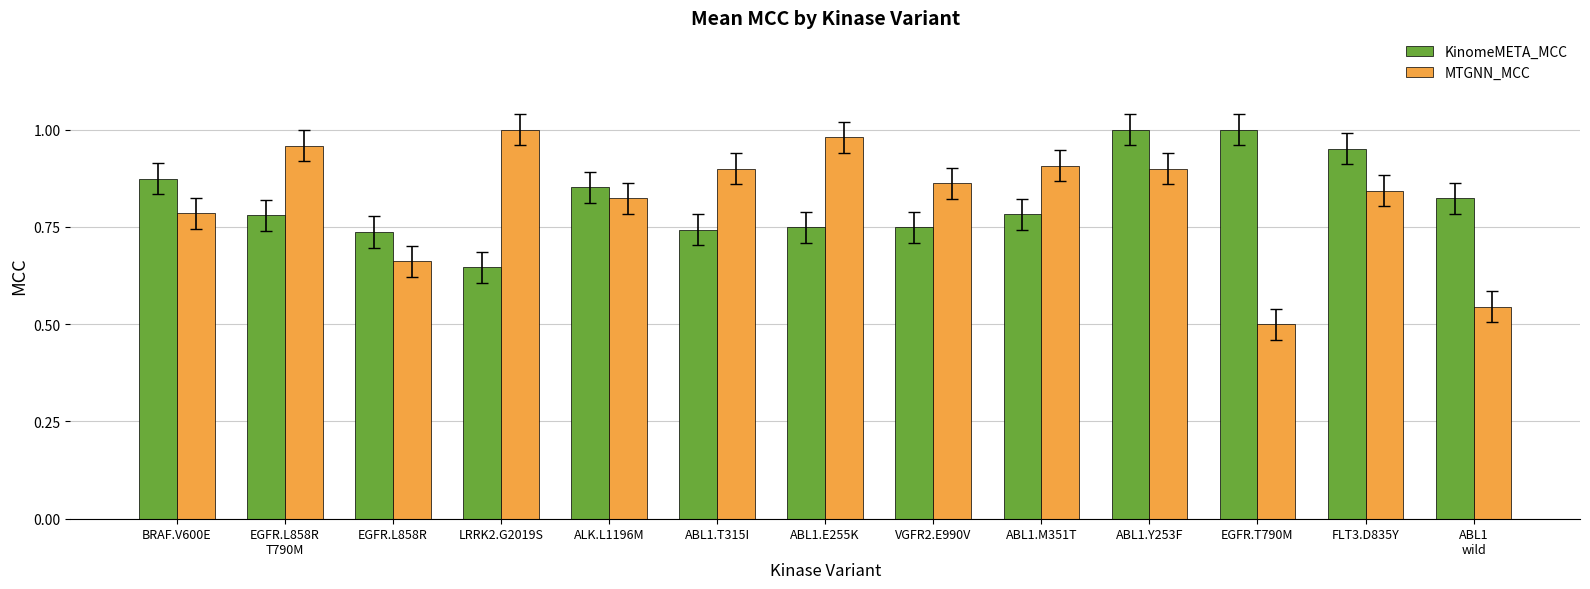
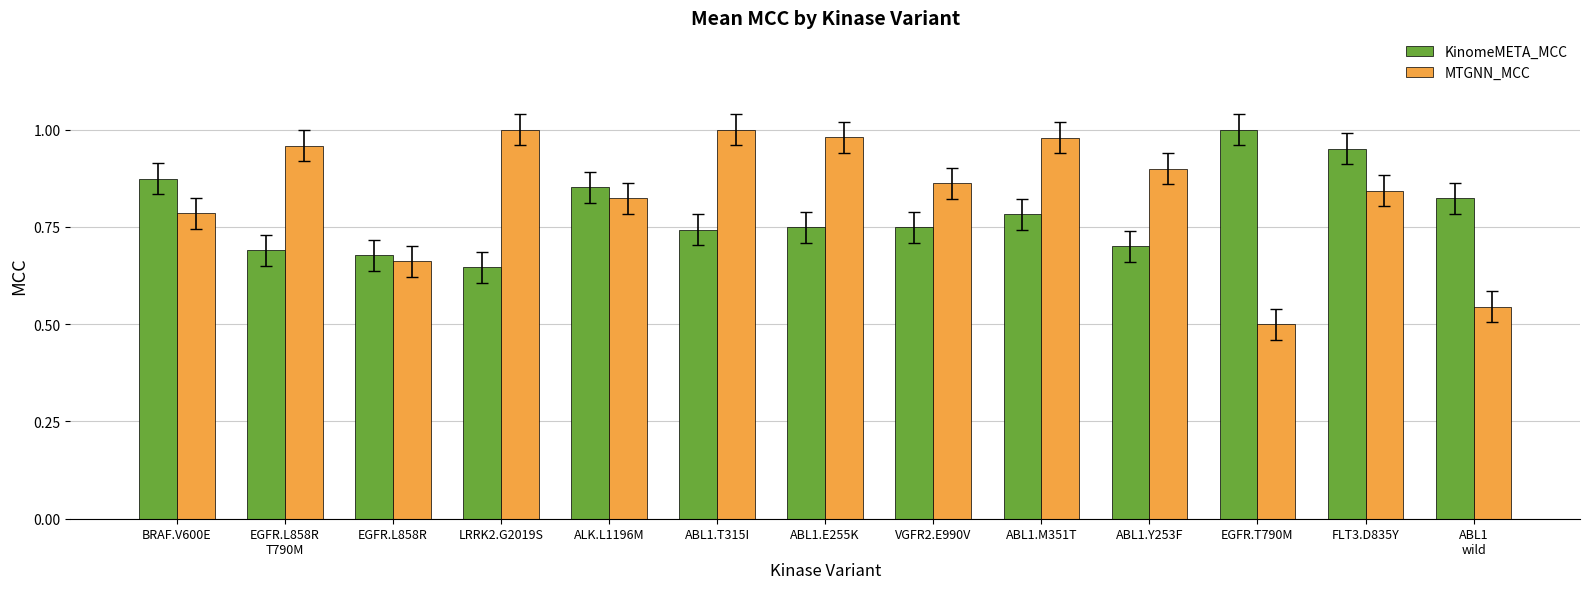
  {
    "KinomeMETA_MCC": {
      "BRAF.V600E": 0.87,
-     "EGFR.L858R T790M": 0.78,
-     "EGFR.L858R": 0.74,
+     "EGFR.L858R T790M": 0.69,
+     "EGFR.L858R": 0.68,
      "LRRK2.G2019S": 0.65,
      "ALK.L1196M": 0.85,
      "ABL1.T315I": 0.74,
      "ABL1.E255K": 0.75,
      "VGFR2.E990V": 0.75,
      "ABL1.M351T": 0.78,
-     "ABL1.Y253F": 1.0,
+     "ABL1.Y253F": 0.7,
      "EGFR.T790M": 1.00,
      "FLT3.D835Y": 0.95,
      "ABL1 wild": 0.82
    },
    "MTGNN_MCC": {
      "BRAF.V600E": 0.78,
      "EGFR.L858R T790M": 0.96,
      "EGFR.L858R": 0.66,
      "LRRK2.G2019S": 1.00,
      "ALK.L1196M": 0.82,
-     "ABL1.T315I": 0.9,
+     "ABL1.T315I": 1.0,
      "ABL1.E255K": 0.98,
      "VGFR2.E990V": 0.86,
-     "ABL1.M351T": 0.91,
+     "ABL1.M351T": 0.98,
      "ABL1.Y253F": 0.90,
      "EGFR.T790M": 0.50,
      "FLT3.D835Y": 0.84,
      "ABL1 wild": 0.54
    }
  }
